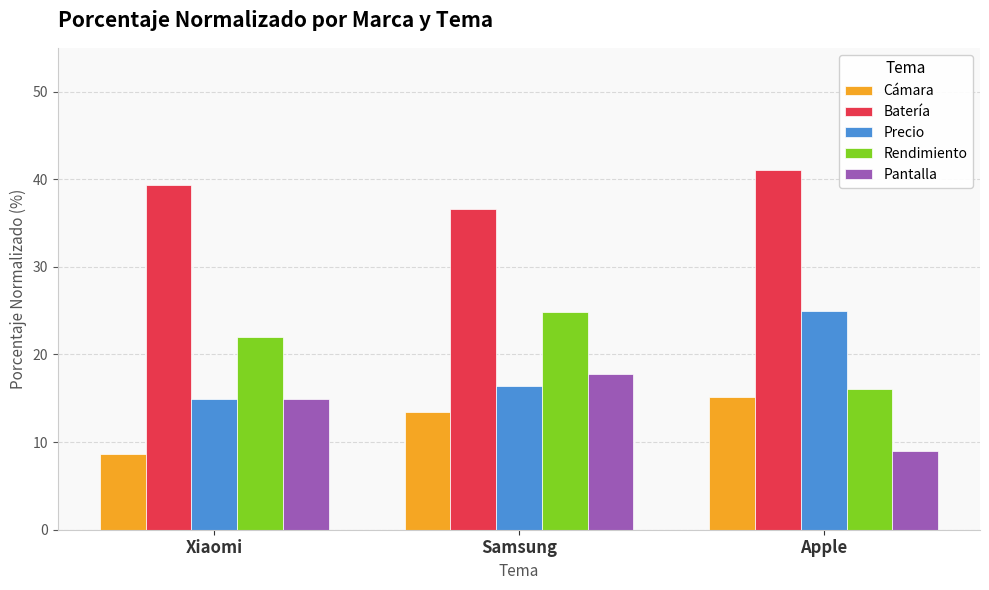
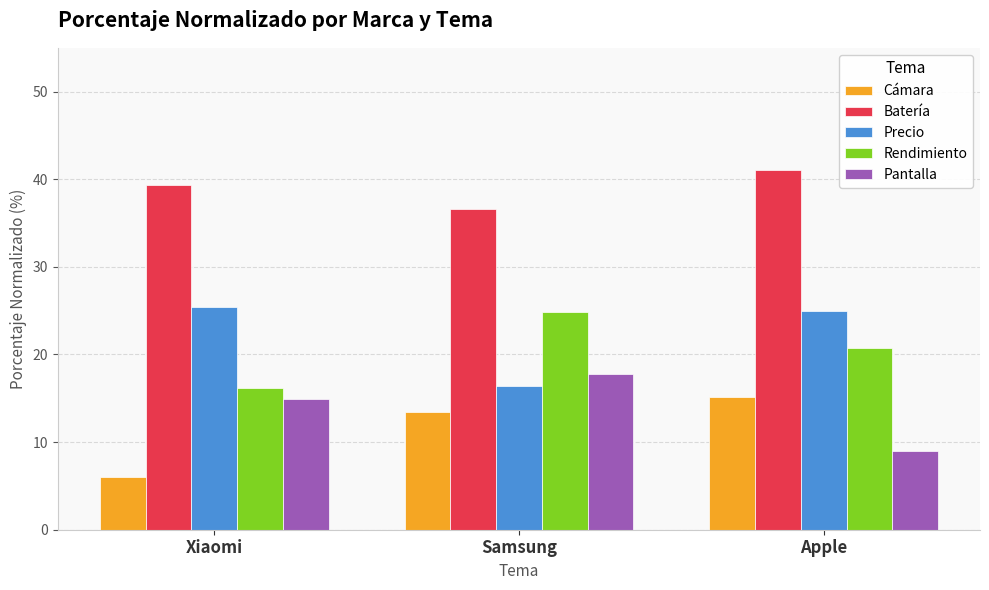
  {
    "Cámara": {
-     "Xiaomi": 9,
+     "Xiaomi": 6,
      "Samsung": 13,
      "Apple": 15
    },
    "Batería": {
      "Xiaomi": 39,
      "Samsung": 37,
      "Apple": 41
    },
    "Precio": {
-     "Xiaomi": 15,
+     "Xiaomi": 25,
      "Samsung": 16,
      "Apple": 25
    },
    "Rendimiento": {
-     "Xiaomi": 22,
+     "Xiaomi": 16,
      "Samsung": 25,
-     "Apple": 16
+     "Apple": 21
    },
    "Pantalla": {
      "Xiaomi": 15,
      "Samsung": 18,
      "Apple": 9
    }
  }
